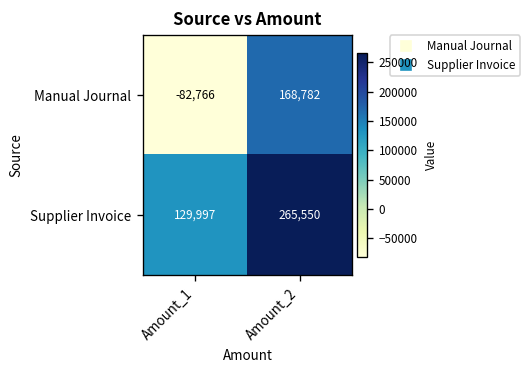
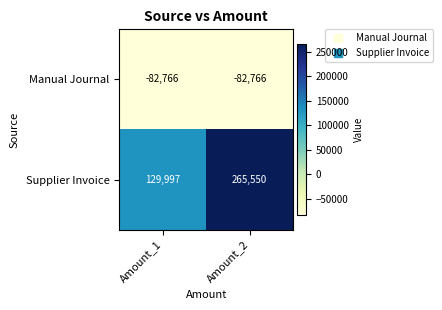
  {
    "Manual Journal": {
      "Amount_1": "-82,766",
-     "Amount_2": "168,782"
+     "Amount_2": "-82,766"
    },
    "Supplier Invoice": {
      "Amount_1": "129,997",
      "Amount_2": "265,550"
    }
  }
